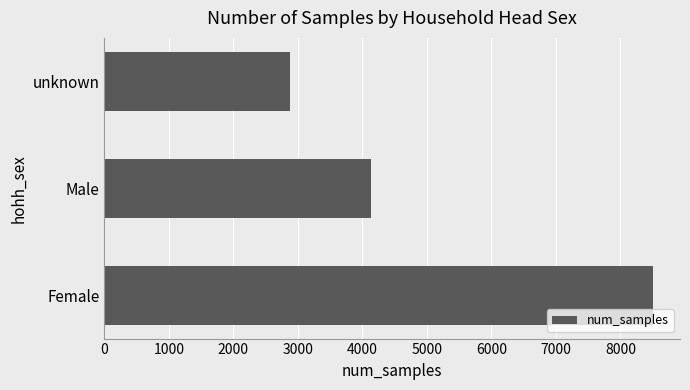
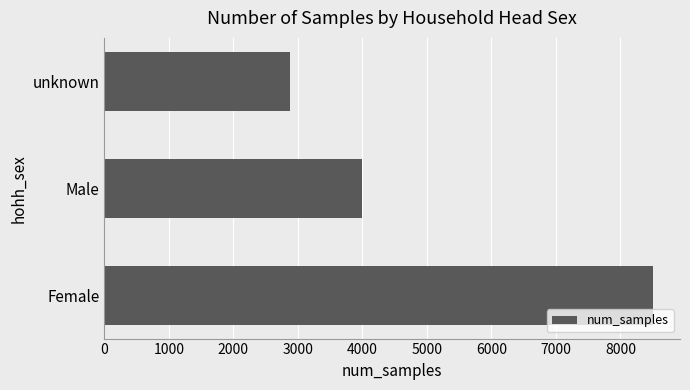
  {
    "unknown": 2900,
-   "Male": 4100,
+   "Male": 4000,
    "Female": 8500
  }
